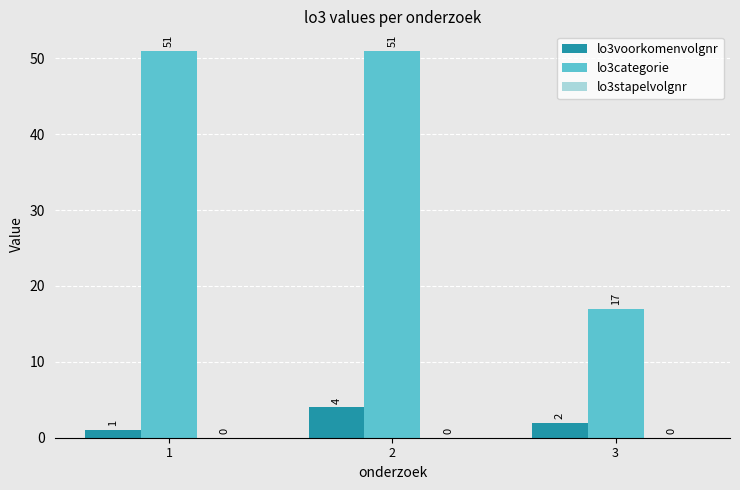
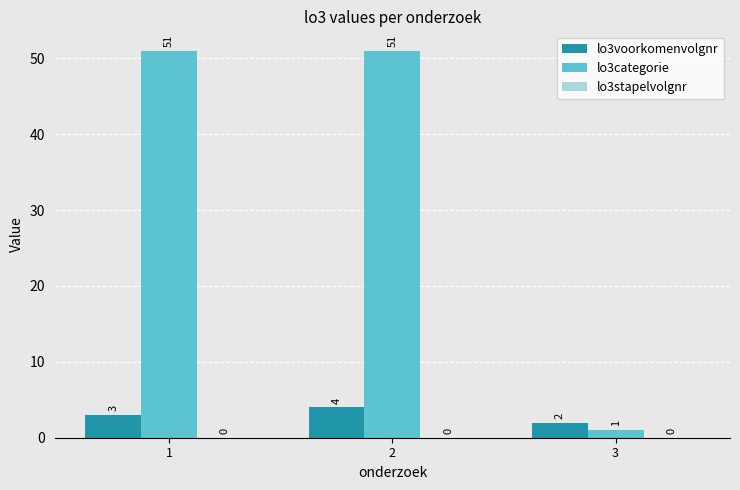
  {
    "lo3voorkomenvolgnr": {
-     "1": 1,
+     "1": 3,
      "2": 4,
      "3": 2
    },
    "lo3categorie": {
      "1": 51,
      "2": 51,
-     "3": 17
+     "3": 1
    },
    "lo3stapelvolgnr": {
      "1": 0,
      "2": 0,
      "3": 0
    }
  }
